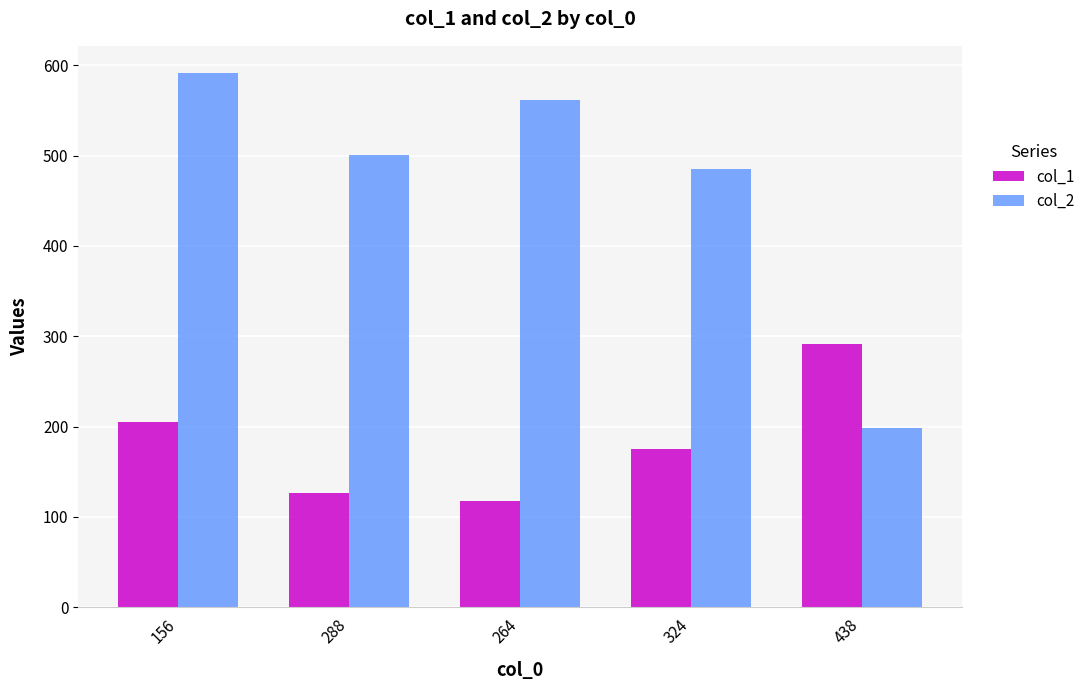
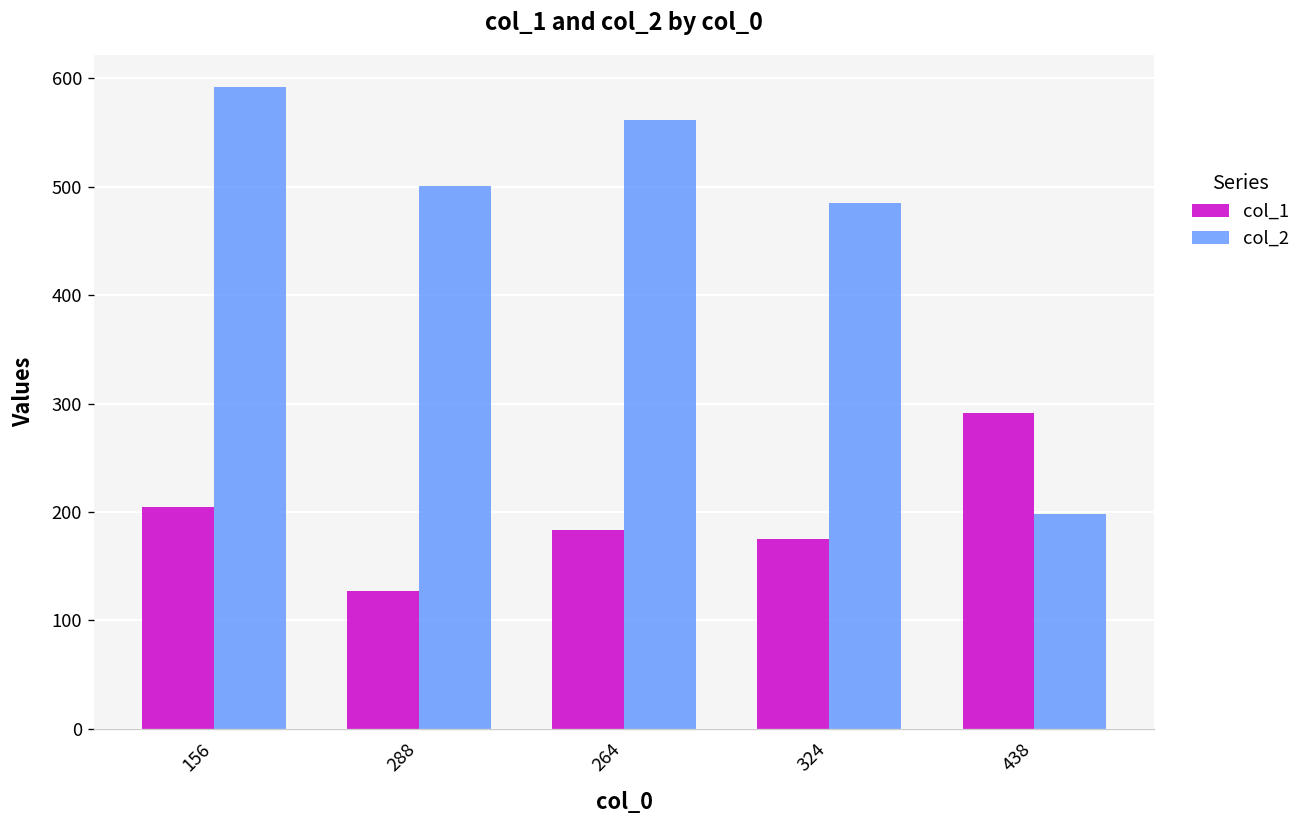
  {
    "col_1": {
      "156": 210,
      "288": 130,
-     "264": 120,
+     "264": 180,
      "324": 180,
      "438": 290
    },
    "col_2": {
      "156": 590,
      "288": 500,
      "264": 560,
      "324": 490,
      "438": 200
    }
  }
